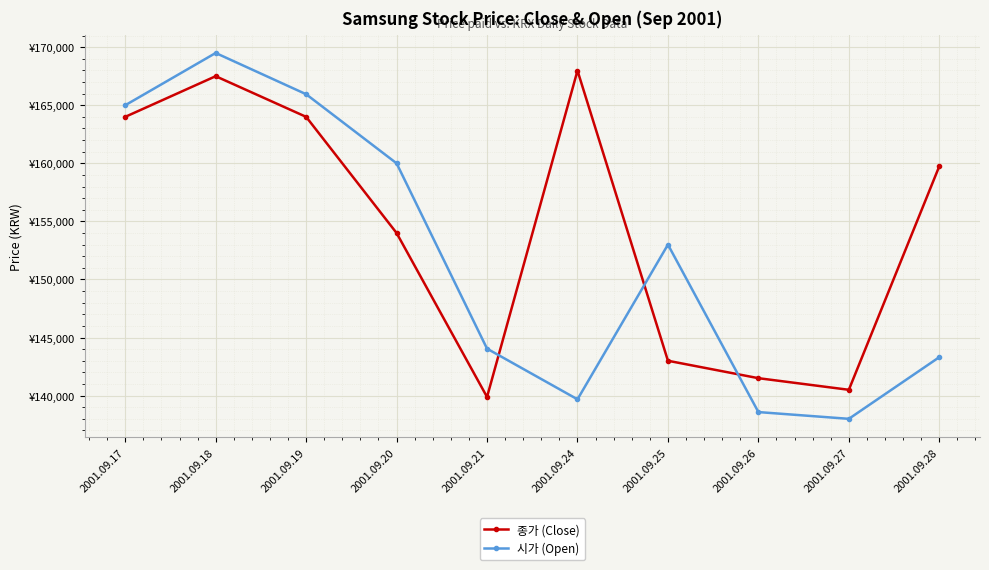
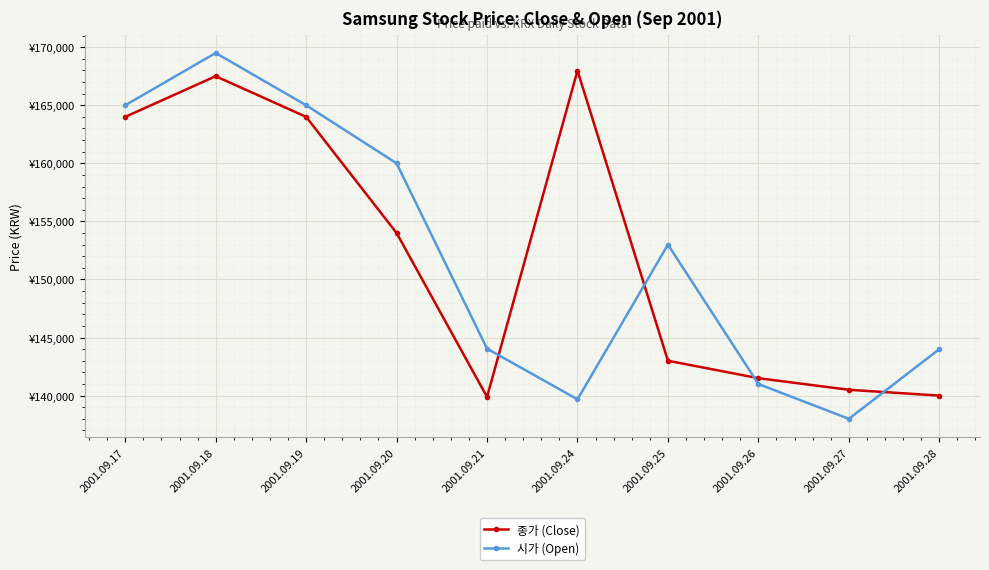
  {
    "종가 (Close)": {
      "2001.09.17": "¥164,000",
      "2001.09.18": "¥167,500",
      "2001.09.19": "¥164,000",
      "2001.09.20": "¥154,000",
      "2001.09.21": "¥139,900",
      "2001.09.24": "¥168,000",
      "2001.09.25": "¥143,000",
      "2001.09.26": "¥141,500",
      "2001.09.27": "¥140,500",
-     "2001.09.28": "¥159,700"
+     "2001.09.28": "¥140,000"
    },
    "시가 (Open)": {
      "2001.09.17": "¥165,000",
      "2001.09.18": "¥169,500",
-     "2001.09.19": "¥165,900",
+     "2001.09.19": "¥165,000",
      "2001.09.20": "¥160,000",
      "2001.09.21": "¥144,000",
      "2001.09.24": "¥139,700",
      "2001.09.25": "¥153,000",
-     "2001.09.26": "¥138,600",
+     "2001.09.26": "¥141,000",
      "2001.09.27": "¥138,000",
-     "2001.09.28": "¥143,300"
+     "2001.09.28": "¥144,000"
    }
  }
